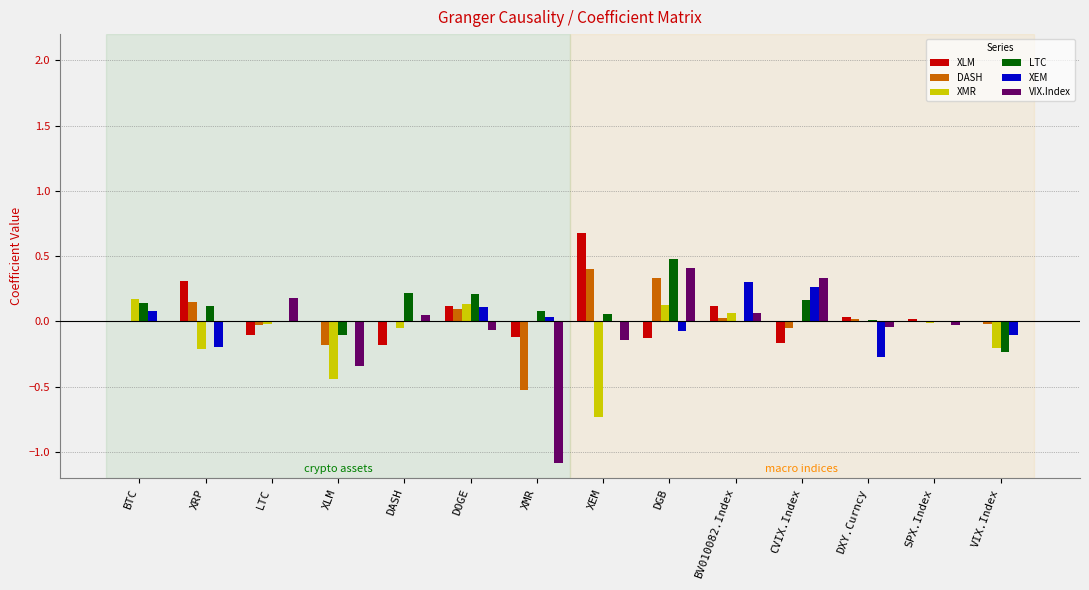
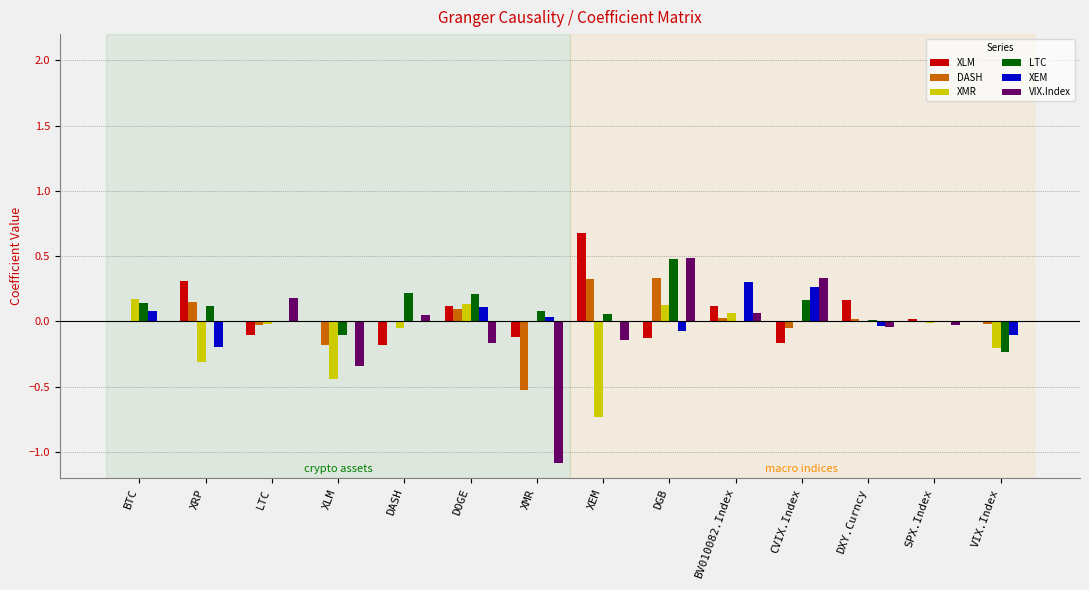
  {
    "XLM": {
      "BTC": 0.00,
      "XRP": 0.31,
      "LTC": -0.10,
      "XLM": 0.00,
      "DASH": -0.18,
      "DOGE": 0.12,
      "XMR": -0.12,
      "XEM": 0.67,
      "DGB": -0.13,
      "BV010082.Index": 0.12,
      "CVIX.Index": -0.17,
-     "DXY.Curncy": 0.03,
+     "DXY.Curncy": 0.16,
      "VIX.Index": 0.00
    },
    "DASH": {
      "BTC": 0.00,
      "XRP": 0.15,
      "LTC": -0.03,
      "XLM": -0.18,
      "DASH": 0.00,
      "DOGE": 0.10,
      "XMR": -0.52,
-     "XEM": 0.40,
+     "XEM": 0.33,
      "DGB": 0.33,
      "BV010082.Index": 0.03,
      "CVIX.Index": -0.05,
      "DXY.Curncy": 0.02,
      "VIX.Index": -0.02
    },
    "XMR": {
      "BTC": 0.17,
-     "XRP": -0.21,
+     "XRP": -0.31,
      "XLM": -0.44,
      "DASH": -0.05,
      "DOGE": 0.13,
      "XMR": 0.00,
      "XEM": -0.73,
      "DGB": 0.13,
      "BV010082.Index": 0.07,
      "CVIX.Index": 0.00,
      "VIX.Index": -0.20
    },
    "LTC": {
      "BTC": 0.14,
      "XRP": 0.12,
      "LTC": 0.00,
      "XLM": -0.10,
      "DASH": 0.22,
      "DOGE": 0.21,
      "XMR": 0.08,
      "XEM": 0.05,
      "DGB": 0.47,
      "BV010082.Index": 0.00,
      "CVIX.Index": 0.16,
      "VIX.Index": -0.23
    },
    "XEM": {
      "BTC": 0.08,
      "XRP": -0.20,
      "LTC": 0.00,
      "DASH": 0.00,
      "DOGE": 0.11,
      "XMR": 0.04,
      "XEM": 0.00,
      "DGB": -0.07,
      "BV010082.Index": 0.30,
      "CVIX.Index": 0.26,
-     "DXY.Curncy": -0.27,
+     "DXY.Curncy": -0.03,
      "VIX.Index": -0.10
    },
    "VIX.Index": {
      "BTC": 0.00,
      "XRP": 0.00,
      "LTC": 0.18,
      "XLM": -0.34,
      "DASH": 0.05,
-     "DOGE": -0.07,
+     "DOGE": -0.16,
      "XMR": -1.08,
      "XEM": -0.15,
-     "DGB": 0.41,
+     "DGB": 0.49,
      "BV010082.Index": 0.06,
      "CVIX.Index": 0.33,
      "DXY.Curncy": -0.04,
      "SPX.Index": -0.03,
      "VIX.Index": 0.00
    }
  }
